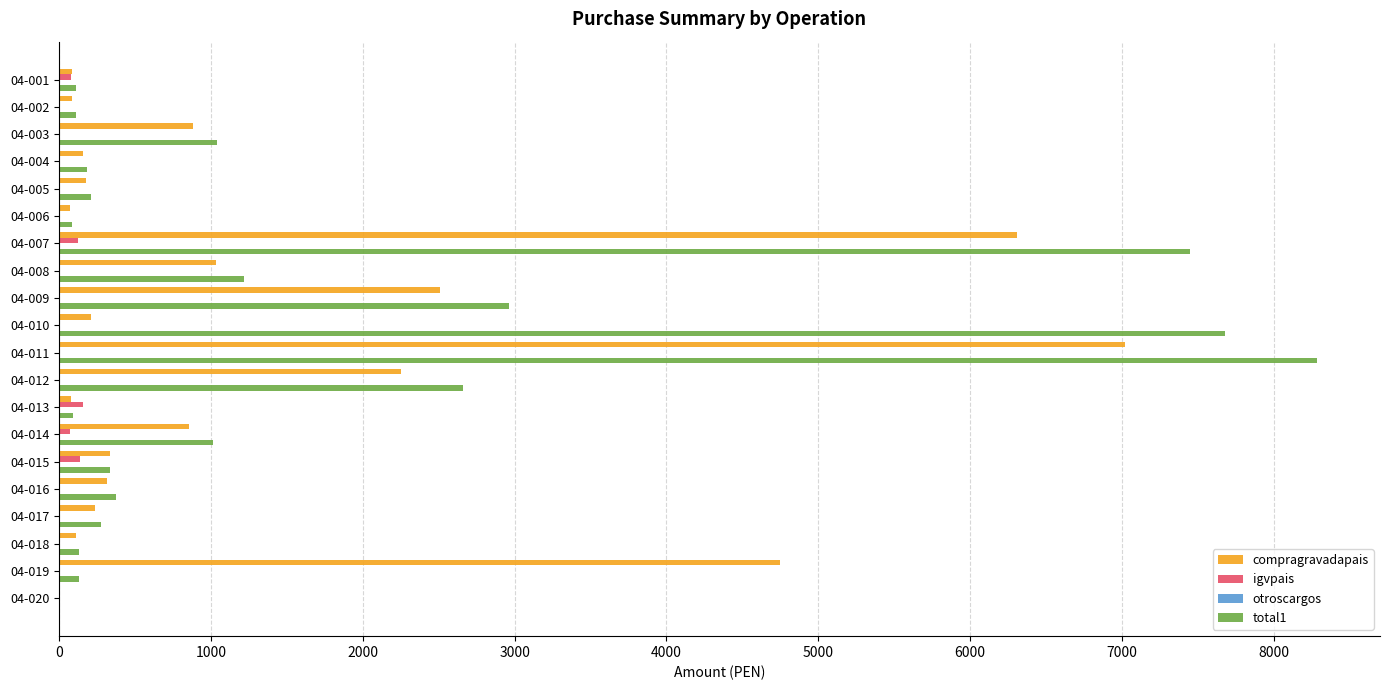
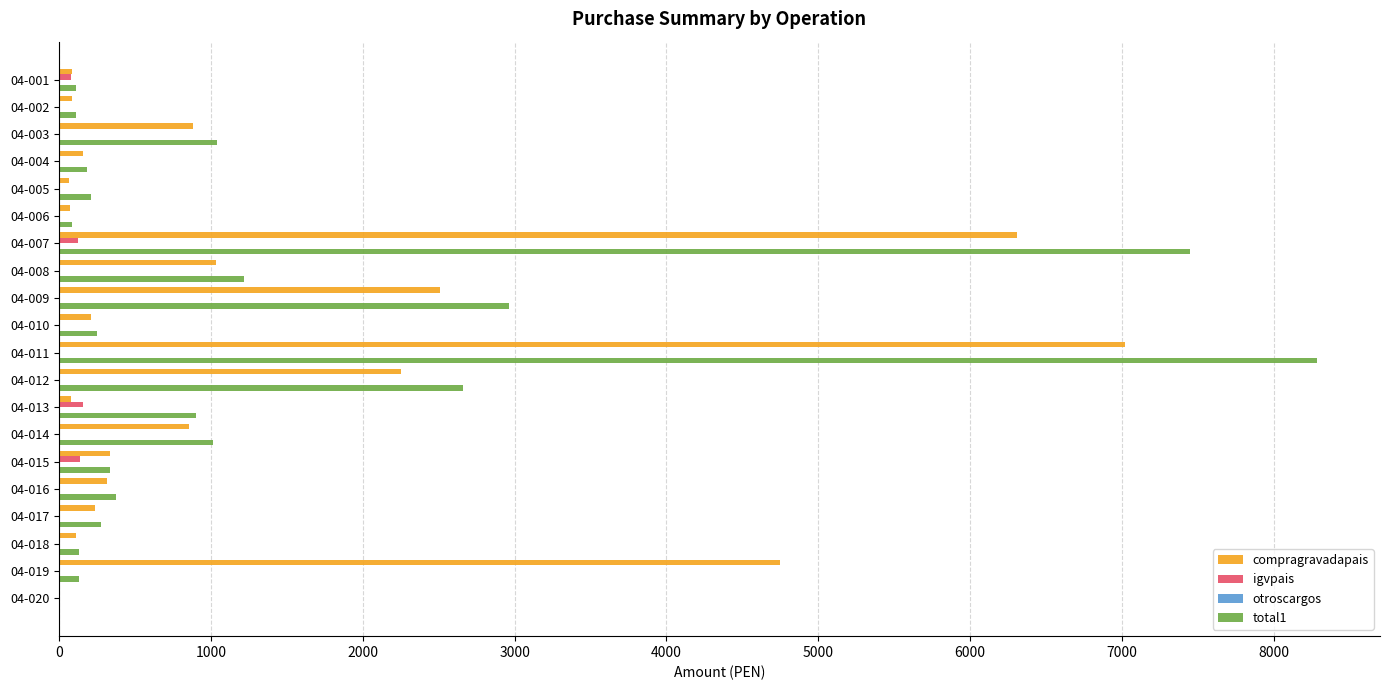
  {
    "compragravadapais": {
      "04-001": 90,
      "04-002": 90,
      "04-003": 880,
      "04-004": 160,
-     "04-005": 180,
+     "04-005": 60,
      "04-006": 70,
      "04-007": 6310,
      "04-008": 1030,
      "04-009": 2510,
      "04-010": 210,
      "04-011": 7020,
      "04-012": 2250,
      "04-013": 80,
      "04-014": 860,
      "04-015": 340,
      "04-016": 320,
      "04-017": 230,
      "04-018": 110,
      "04-019": 4750,
      "04-020": 0
    },
    "igvpais": {
      "04-001": 80,
      "04-003": 0,
      "04-004": 0,
      "04-005": 0,
      "04-006": 0,
      "04-007": 120,
      "04-008": 0,
      "04-009": 0,
      "04-010": 0,
      "04-011": 0,
      "04-012": 0,
      "04-013": 160,
-     "04-014": 70,
+     "04-014": 0,
      "04-015": 140,
      "04-016": 0,
      "04-017": 0,
      "04-018": 0,
      "04-019": 0,
      "04-020": 0
    },
    "otroscargos": {
      "04-001": 0,
      "04-002": 0,
      "04-003": 0,
      "04-004": 0,
      "04-005": 0,
      "04-006": 0,
      "04-007": 0,
      "04-008": 0,
      "04-009": 0,
      "04-010": 0,
      "04-011": 0,
      "04-012": 0,
      "04-013": 0,
      "04-014": 0,
      "04-015": 0,
      "04-016": 0,
      "04-017": 0,
      "04-018": 0,
      "04-019": 0,
      "04-020": 0
    },
    "total1": {
      "04-001": 110,
      "04-002": 110,
      "04-003": 1040,
      "04-004": 180,
      "04-005": 210,
      "04-006": 80,
      "04-007": 7450,
      "04-008": 1220,
      "04-009": 2960,
-     "04-010": 7680,
+     "04-010": 250,
      "04-011": 8290,
      "04-012": 2660,
-     "04-013": 90,
+     "04-013": 900,
      "04-014": 1010,
      "04-015": 330,
      "04-016": 370,
      "04-017": 280,
      "04-018": 130,
      "04-019": 130,
      "04-020": 0
    }
  }
